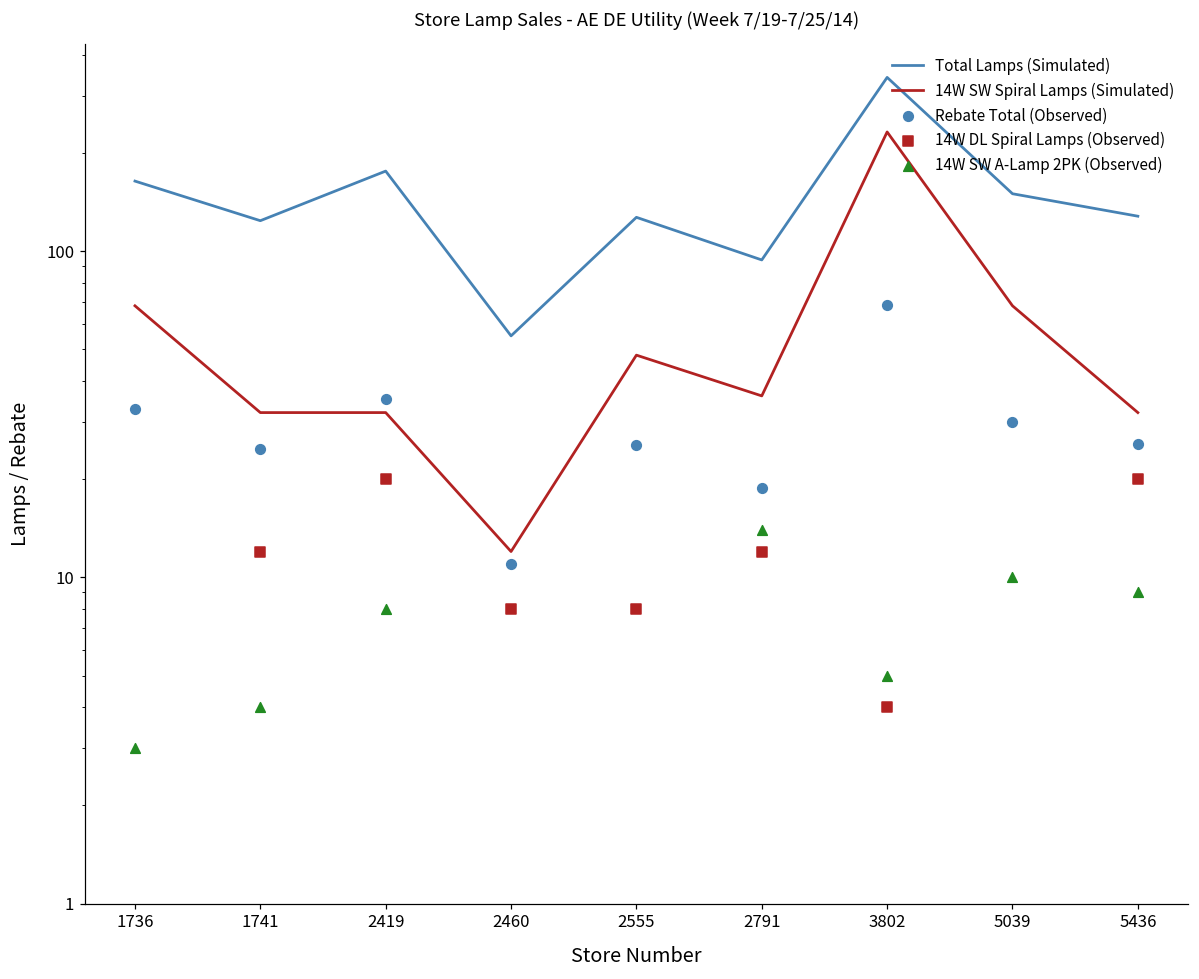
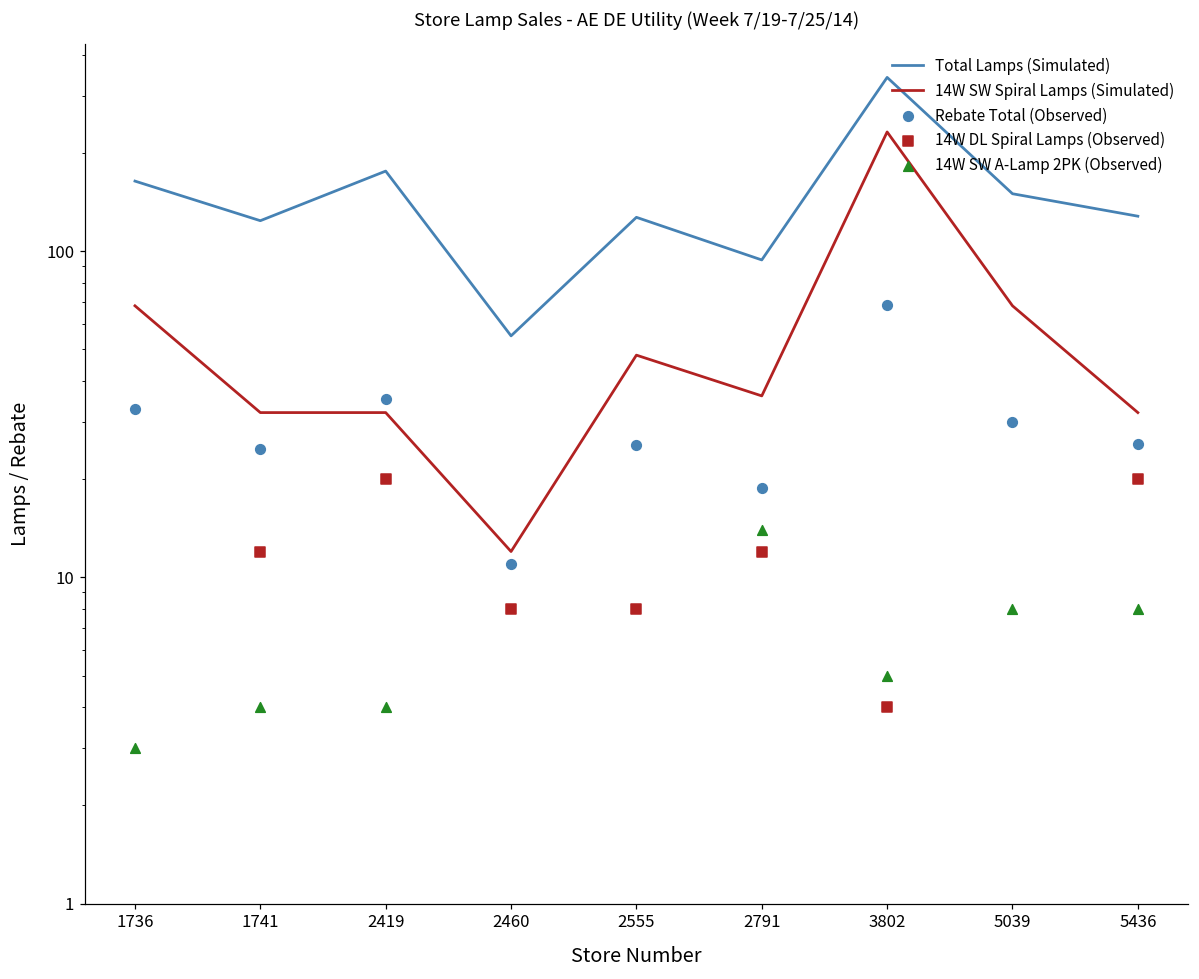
  {
    "14W SW A-Lamp 2PK (Observed)": {
-     "2419": 8,
-     "5039": 10,
-     "5436": 9
+     "2419": 4,
+     "5039": 8,
+     "5436": 8
    }
  }
